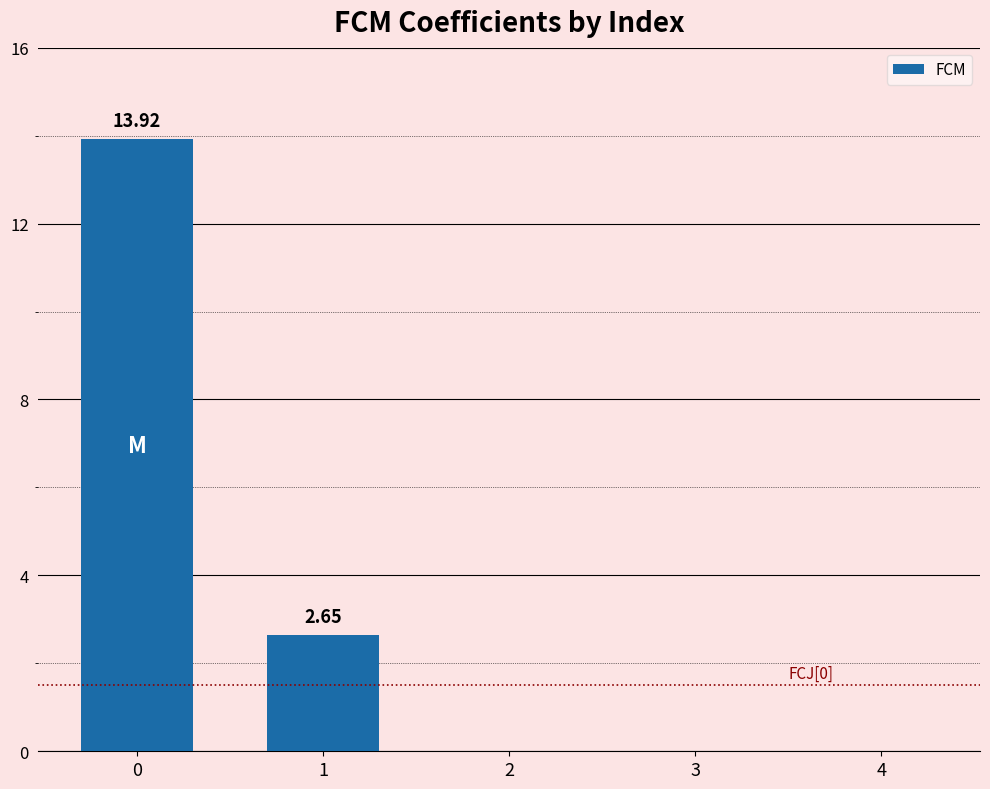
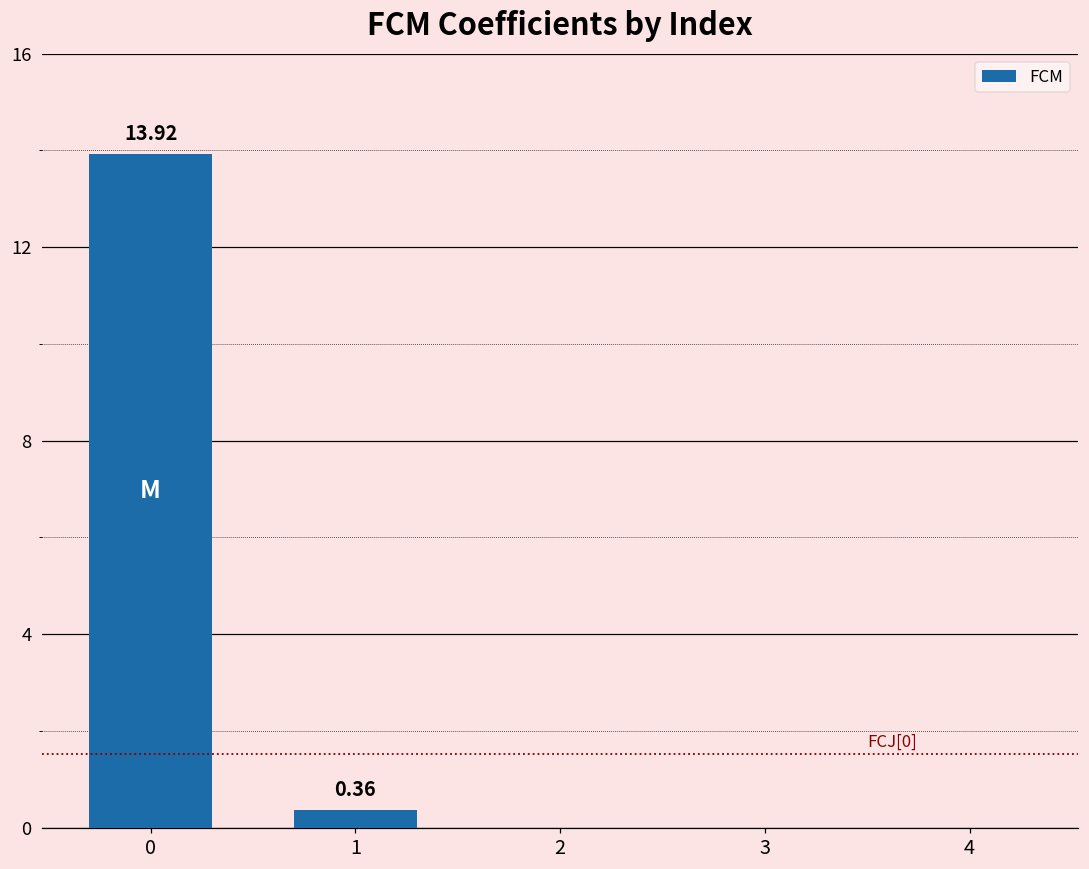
  {
    "0": 13.92,
-   "1": 2.65
+   "1": 0.36
  }
